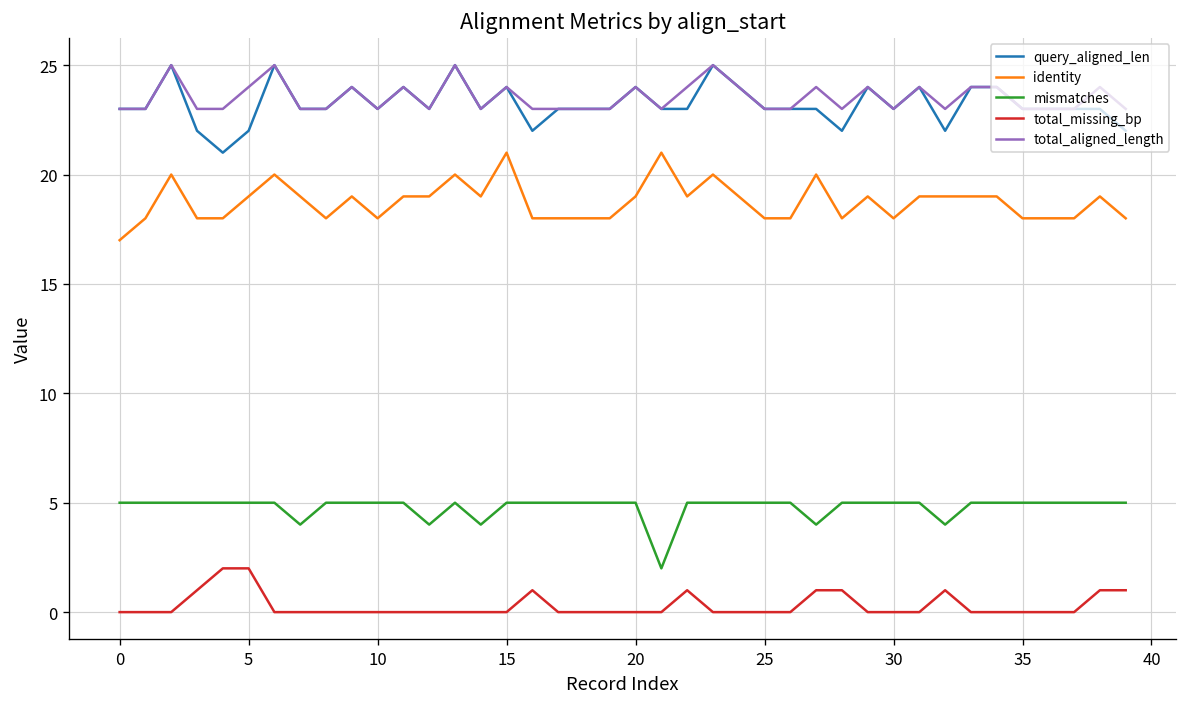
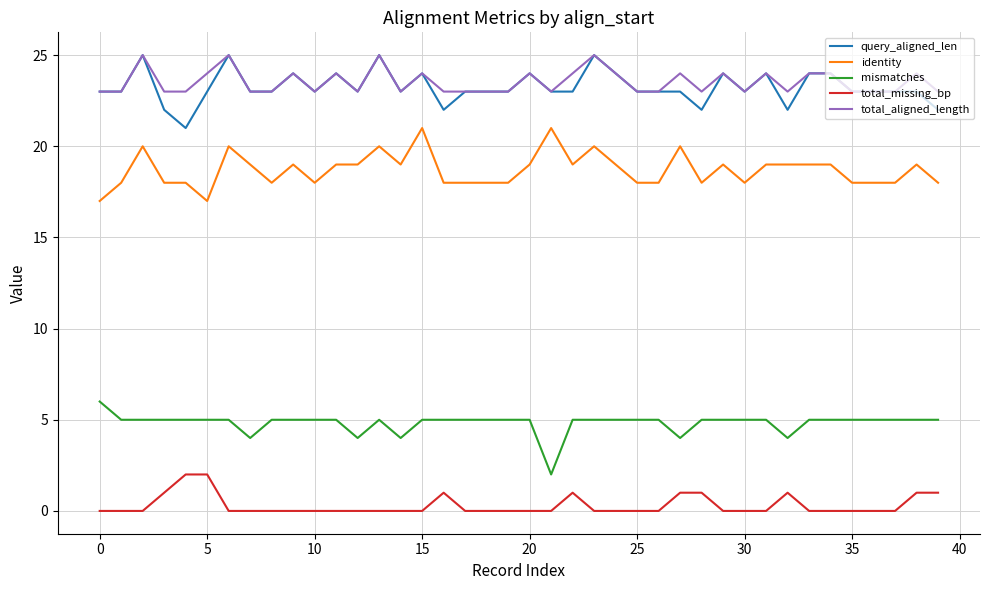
  {
    "query_aligned_len": {
-     "5": 22
+     "5": 23
    },
    "identity": {
      "0": 17,
-     "5": 19,
+     "5": 17,
      "10": 18,
      "15": 21,
      "20": 19,
      "25": 18,
      "30": 18,
      "35": 18
    },
    "mismatches": {
-     "0": 5,
+     "0": 6,
      "5": 5,
      "10": 5,
      "15": 5,
      "20": 5,
      "25": 5,
      "30": 5,
      "35": 5
    },
    "total_missing_bp": {
      "0": 0,
      "5": 2,
      "10": 0,
      "15": 0,
      "20": 0,
      "25": 0,
      "30": 0,
      "35": 0
    },
    "total_aligned_length": {
      "5": 24
    }
  }
